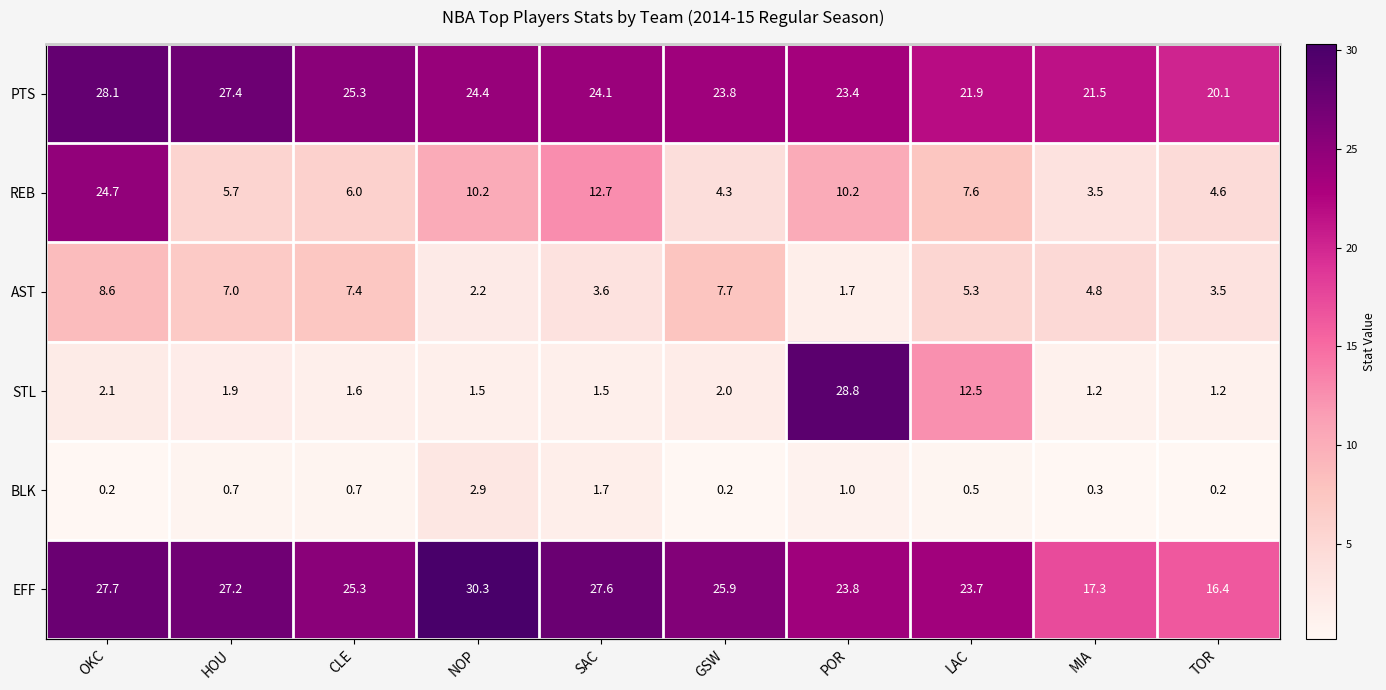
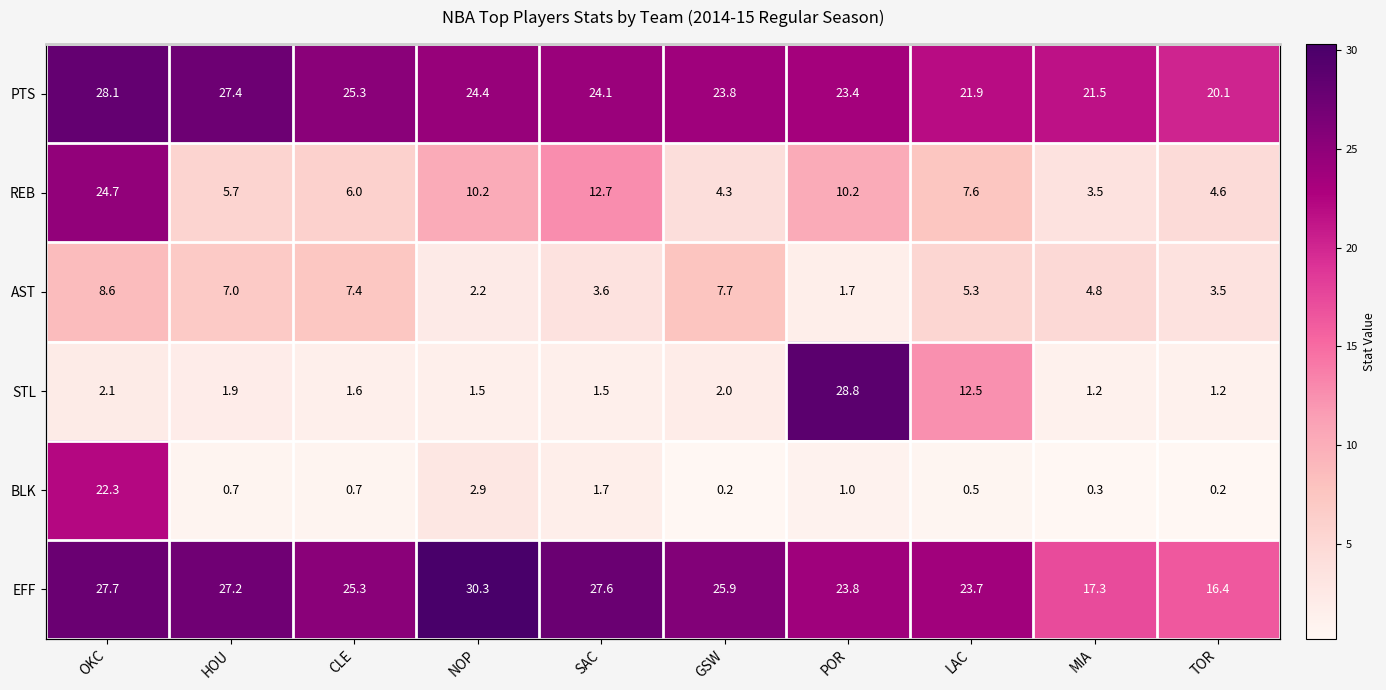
  {
    "PTS": {
      "OKC": 28.1,
      "HOU": 27.4,
      "CLE": 25.3,
      "NOP": 24.4,
      "SAC": 24.1,
      "GSW": 23.8,
      "POR": 23.4,
      "LAC": 21.9,
      "MIA": 21.5,
      "TOR": 20.1
    },
    "REB": {
      "OKC": 24.7,
      "HOU": 5.7,
      "CLE": 6.0,
      "NOP": 10.2,
      "SAC": 12.7,
      "GSW": 4.3,
      "POR": 10.2,
      "LAC": 7.6,
      "MIA": 3.5,
      "TOR": 4.6
    },
    "AST": {
      "OKC": 8.6,
      "HOU": 7.0,
      "CLE": 7.4,
      "NOP": 2.2,
      "SAC": 3.6,
      "GSW": 7.7,
      "POR": 1.7,
      "LAC": 5.3,
      "MIA": 4.8,
      "TOR": 3.5
    },
    "STL": {
      "OKC": 2.1,
      "HOU": 1.9,
      "CLE": 1.6,
      "NOP": 1.5,
      "SAC": 1.5,
      "GSW": 2.0,
      "POR": 28.8,
      "LAC": 12.5,
      "MIA": 1.2,
      "TOR": 1.2
    },
    "BLK": {
-     "OKC": 0.2,
+     "OKC": 22.3,
      "HOU": 0.7,
      "CLE": 0.7,
      "NOP": 2.9,
      "SAC": 1.7,
      "GSW": 0.2,
      "POR": 1.0,
      "LAC": 0.5,
      "MIA": 0.3,
      "TOR": 0.2
    },
    "EFF": {
      "OKC": 27.7,
      "HOU": 27.2,
      "CLE": 25.3,
      "NOP": 30.3,
      "SAC": 27.6,
      "GSW": 25.9,
      "POR": 23.8,
      "LAC": 23.7,
      "MIA": 17.3,
      "TOR": 16.4
    }
  }
